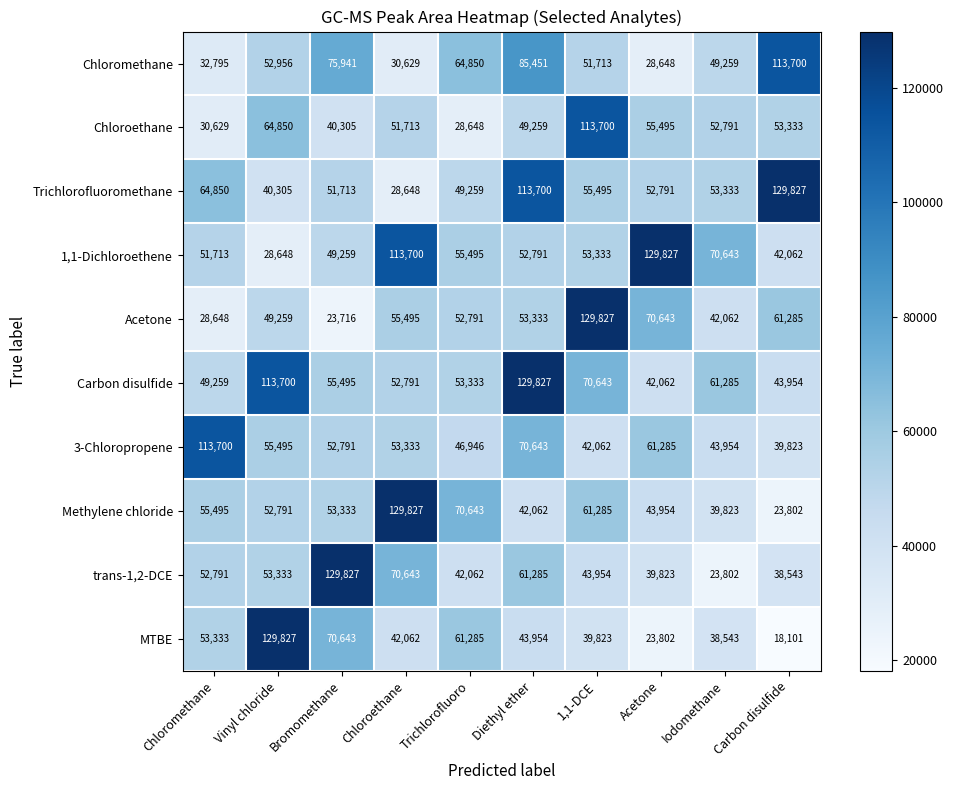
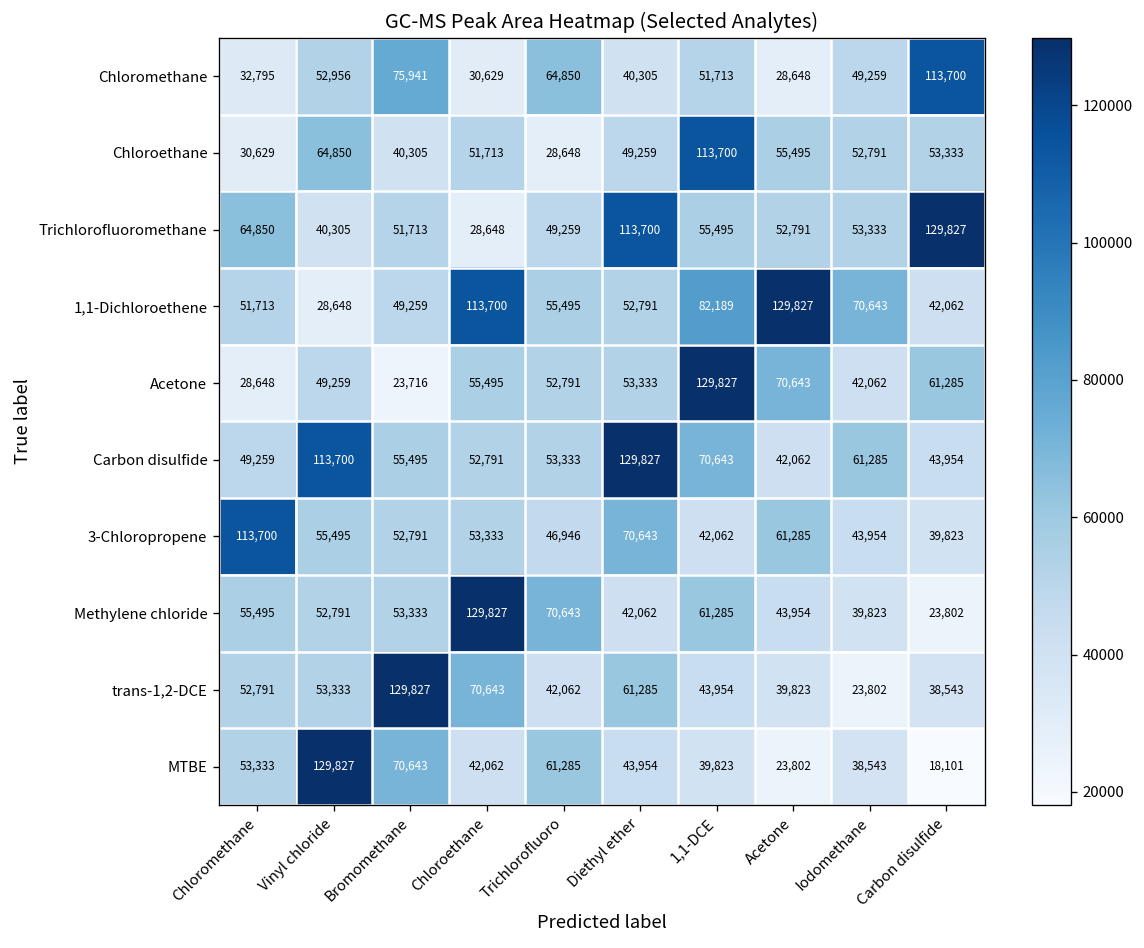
  {
    "Chloromethane": {
      "Chloromethane": "32,795",
      "Vinyl chloride": "52,956",
      "Bromomethane": "75,941",
      "Chloroethane": "30,629",
      "Trichlorofluoro": "64,850",
-     "Diethyl ether": "85,451",
+     "Diethyl ether": "40,305",
      "1,1-DCE": "51,713",
      "Acetone": "28,648",
      "Iodomethane": "49,259",
      "Carbon disulfide": "113,700"
    },
    "Chloroethane": {
      "Chloromethane": "30,629",
      "Vinyl chloride": "64,850",
      "Bromomethane": "40,305",
      "Chloroethane": "51,713",
      "Trichlorofluoro": "28,648",
      "Diethyl ether": "49,259",
      "1,1-DCE": "113,700",
      "Acetone": "55,495",
      "Iodomethane": "52,791",
      "Carbon disulfide": "53,333"
    },
    "Trichlorofluoromethane": {
      "Chloromethane": "64,850",
      "Vinyl chloride": "40,305",
      "Bromomethane": "51,713",
      "Chloroethane": "28,648",
      "Trichlorofluoro": "49,259",
      "Diethyl ether": "113,700",
      "1,1-DCE": "55,495",
      "Acetone": "52,791",
      "Iodomethane": "53,333",
      "Carbon disulfide": "129,827"
    },
    "1,1-Dichloroethene": {
      "Chloromethane": "51,713",
      "Vinyl chloride": "28,648",
      "Bromomethane": "49,259",
      "Chloroethane": "113,700",
      "Trichlorofluoro": "55,495",
      "Diethyl ether": "52,791",
-     "1,1-DCE": "53,333",
+     "1,1-DCE": "82,189",
      "Acetone": "129,827",
      "Iodomethane": "70,643",
      "Carbon disulfide": "42,062"
    },
    "Acetone": {
      "Chloromethane": "28,648",
      "Vinyl chloride": "49,259",
      "Bromomethane": "23,716",
      "Chloroethane": "55,495",
      "Trichlorofluoro": "52,791",
      "Diethyl ether": "53,333",
      "1,1-DCE": "129,827",
      "Acetone": "70,643",
      "Iodomethane": "42,062",
      "Carbon disulfide": "61,285"
    },
    "Carbon disulfide": {
      "Chloromethane": "49,259",
      "Vinyl chloride": "113,700",
      "Bromomethane": "55,495",
      "Chloroethane": "52,791",
      "Trichlorofluoro": "53,333",
      "Diethyl ether": "129,827",
      "1,1-DCE": "70,643",
      "Acetone": "42,062",
      "Iodomethane": "61,285",
      "Carbon disulfide": "43,954"
    },
    "3-Chloropropene": {
      "Chloromethane": "113,700",
      "Vinyl chloride": "55,495",
      "Bromomethane": "52,791",
      "Chloroethane": "53,333",
      "Trichlorofluoro": "46,946",
      "Diethyl ether": "70,643",
      "1,1-DCE": "42,062",
      "Acetone": "61,285",
      "Iodomethane": "43,954",
      "Carbon disulfide": "39,823"
    },
    "Methylene chloride": {
      "Chloromethane": "55,495",
      "Vinyl chloride": "52,791",
      "Bromomethane": "53,333",
      "Chloroethane": "129,827",
      "Trichlorofluoro": "70,643",
      "Diethyl ether": "42,062",
      "1,1-DCE": "61,285",
      "Acetone": "43,954",
      "Iodomethane": "39,823",
      "Carbon disulfide": "23,802"
    },
    "trans-1,2-DCE": {
      "Chloromethane": "52,791",
      "Vinyl chloride": "53,333",
      "Bromomethane": "129,827",
      "Chloroethane": "70,643",
      "Trichlorofluoro": "42,062",
      "Diethyl ether": "61,285",
      "1,1-DCE": "43,954",
      "Acetone": "39,823",
      "Iodomethane": "23,802",
      "Carbon disulfide": "38,543"
    },
    "MTBE": {
      "Chloromethane": "53,333",
      "Vinyl chloride": "129,827",
      "Bromomethane": "70,643",
      "Chloroethane": "42,062",
      "Trichlorofluoro": "61,285",
      "Diethyl ether": "43,954",
      "1,1-DCE": "39,823",
      "Acetone": "23,802",
      "Iodomethane": "38,543",
      "Carbon disulfide": "18,101"
    }
  }
